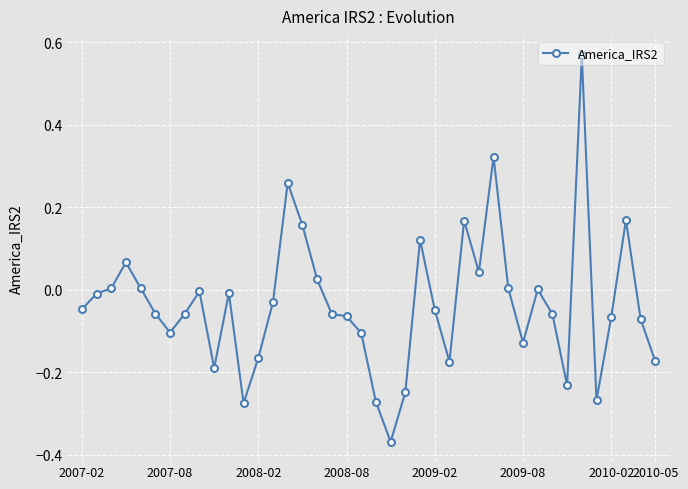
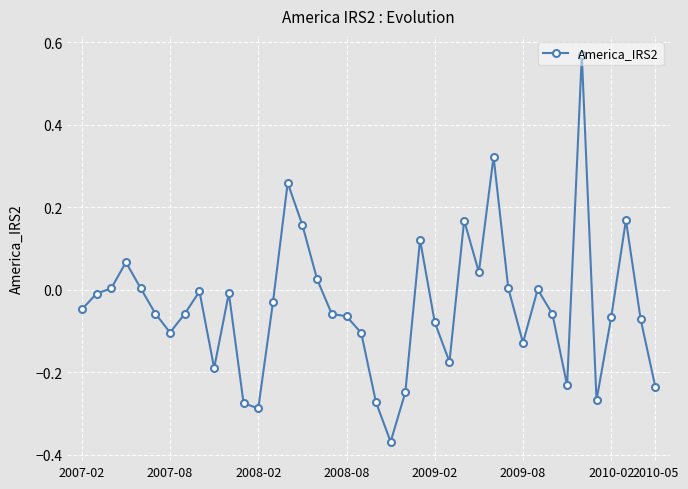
  {
    "2007-02": -0.05,
    "2007-08": -0.10,
-   "2008-02": -0.17,
+   "2008-02": -0.29,
    "2008-08": -0.06,
-   "2009-02": -0.05,
+   "2009-02": -0.08,
    "2009-08": -0.13,
    "2010-02": -0.07,
-   "2010-05": -0.17
+   "2010-05": -0.24
  }
